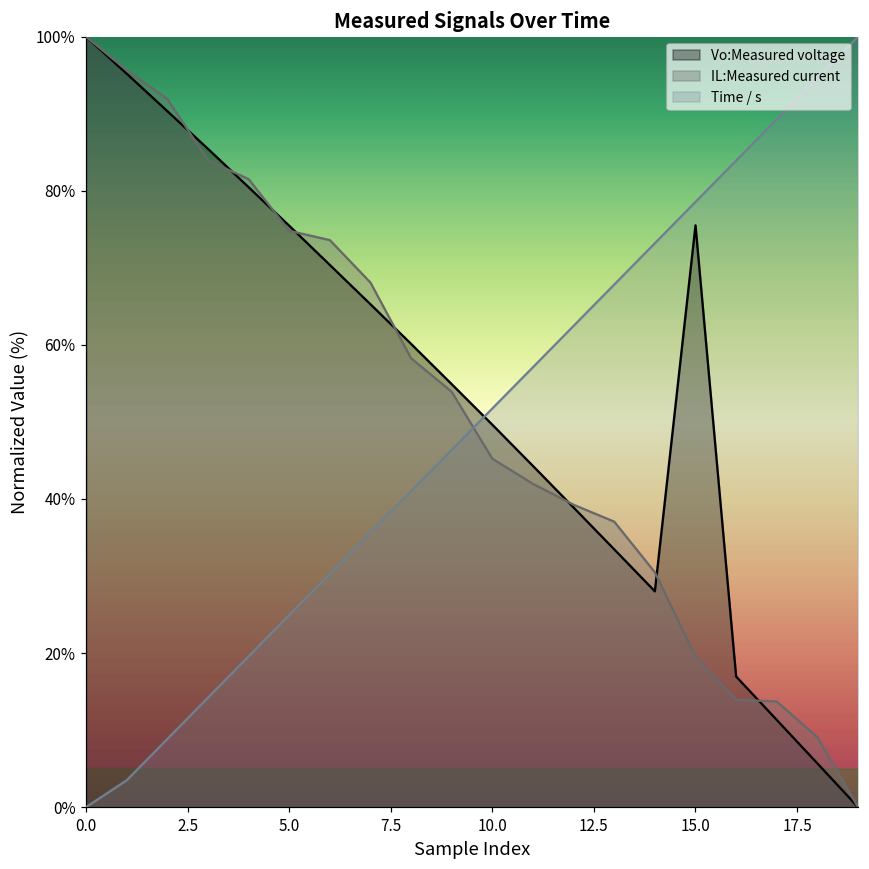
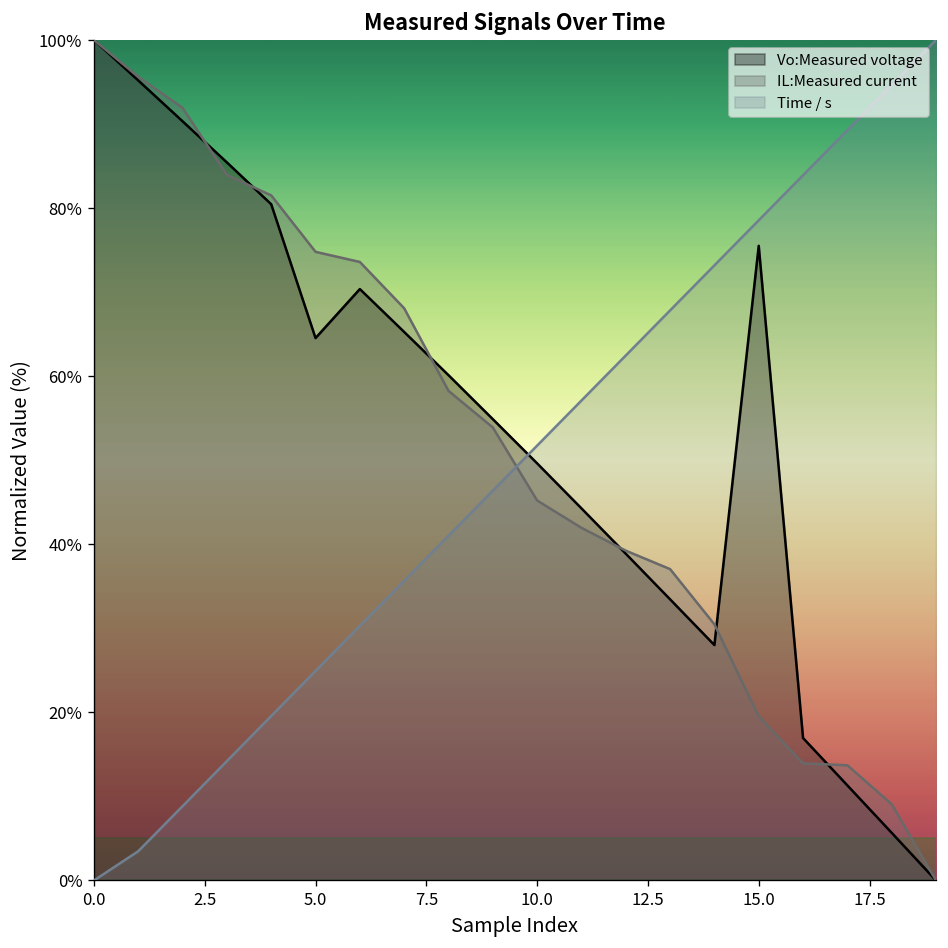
  {
    "Vo:Measured voltage": {
-     "5.0": "75%",
+     "5.0": "65%",
      "10.0": "50%",
      "15.0": "76%"
    }
  }
